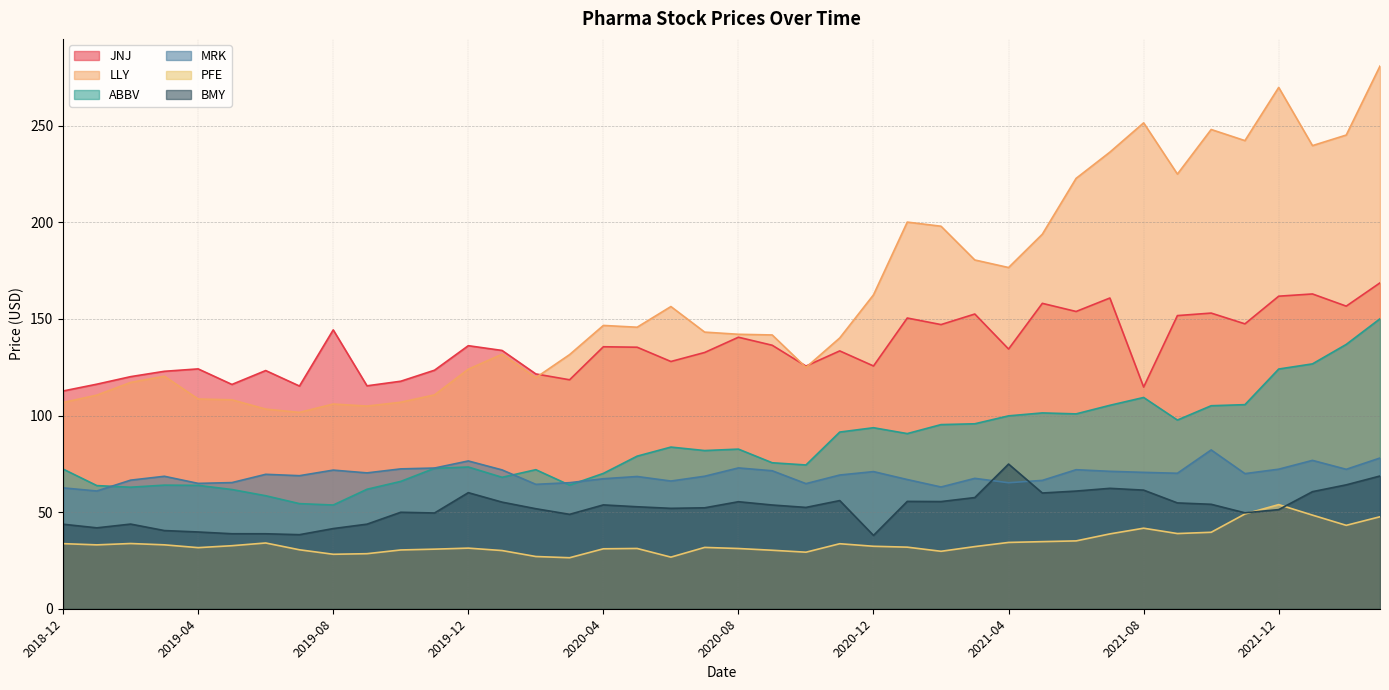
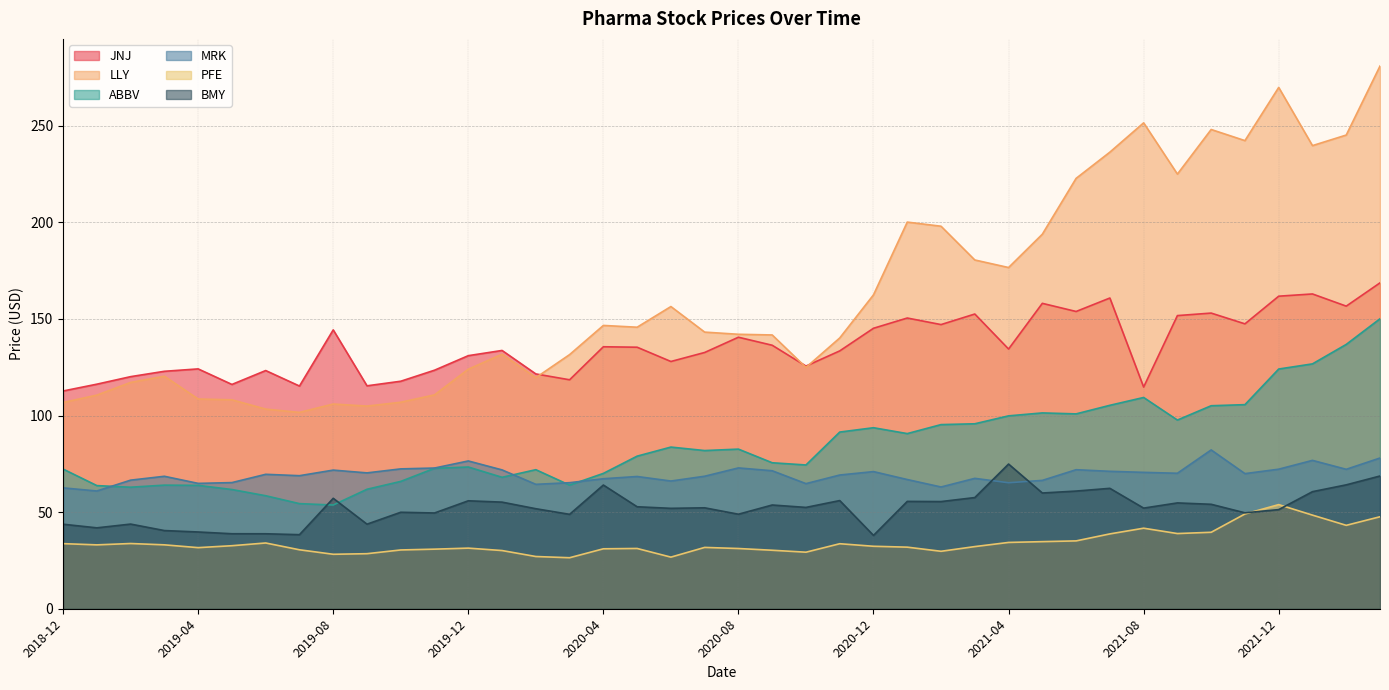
  {
    "JNJ": {
      "2018-12": 113,
      "2019-04": 124,
      "2019-08": 144,
-     "2019-12": 136,
+     "2019-12": 131,
      "2020-04": 136,
      "2020-08": 141,
-     "2020-12": 126,
+     "2020-12": 145,
      "2021-04": 134,
      "2021-08": 115,
      "2021-12": 162
    },
    "BMY": {
      "2018-12": 44,
      "2019-04": 40,
-     "2019-08": 41,
-     "2019-12": 60,
-     "2020-04": 54,
-     "2020-08": 55,
+     "2019-08": 57,
+     "2019-12": 56,
+     "2020-04": 64,
+     "2020-08": 49,
      "2020-12": 38,
      "2021-04": 75,
-     "2021-08": 61,
+     "2021-08": 52,
      "2021-12": 51
    }
  }
